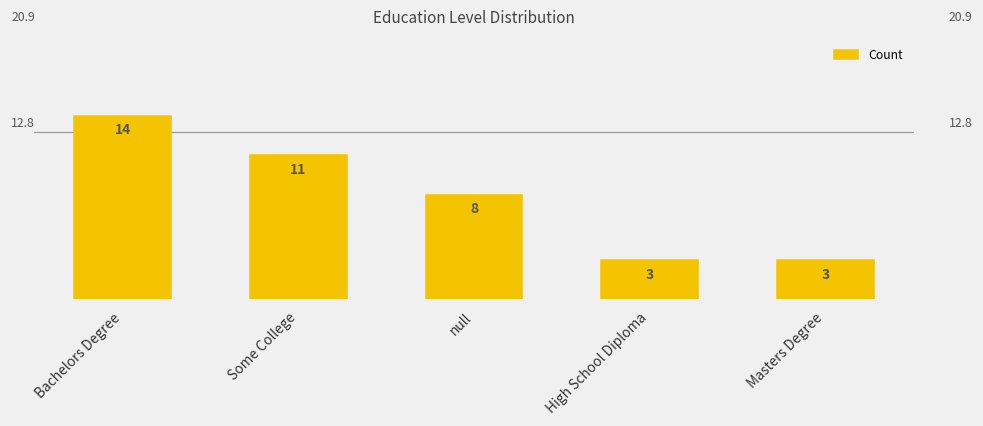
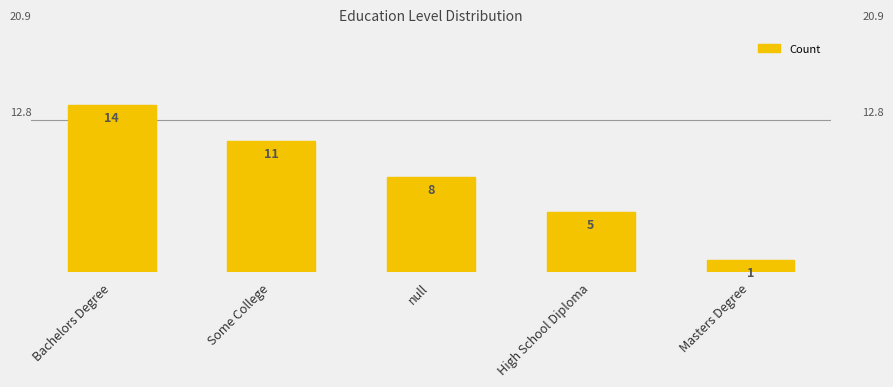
  {
    "Bachelors Degree": 14,
    "Some College": 11,
    "null": 8,
-   "High School Diploma": 3,
-   "Masters Degree": 3
+   "High School Diploma": 5,
+   "Masters Degree": 1
  }
